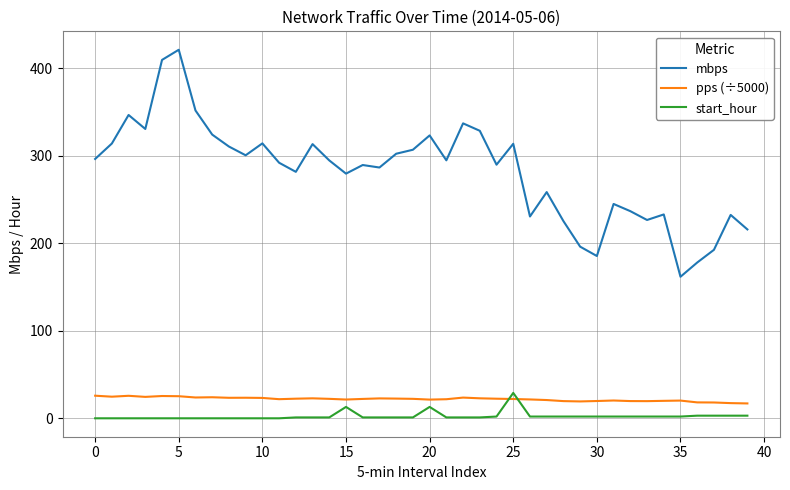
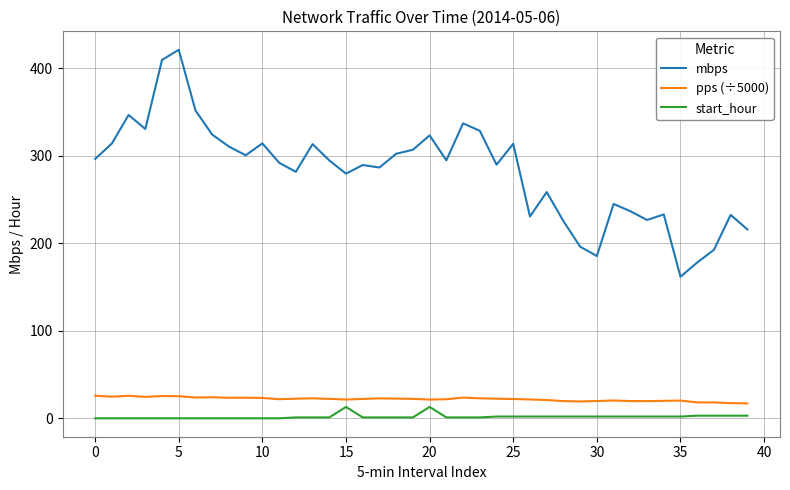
  {
    "mbps": {
      "0": 300,
      "5": 420,
      "10": 310,
      "15": 280,
      "20": 320,
      "25": 310,
      "30": 190,
      "35": 160
    },
    "pps (÷5000)": {
      "0": 30,
      "5": 30,
      "10": 20,
      "15": 20,
      "20": 20,
      "25": 20,
      "30": 20,
      "35": 20
    },
    "start_hour": {
      "0": 0,
      "5": 0,
      "10": 0,
      "15": 10,
      "20": 10,
-     "25": 30,
+     "25": 0,
      "30": 0,
      "35": 0
    }
  }
